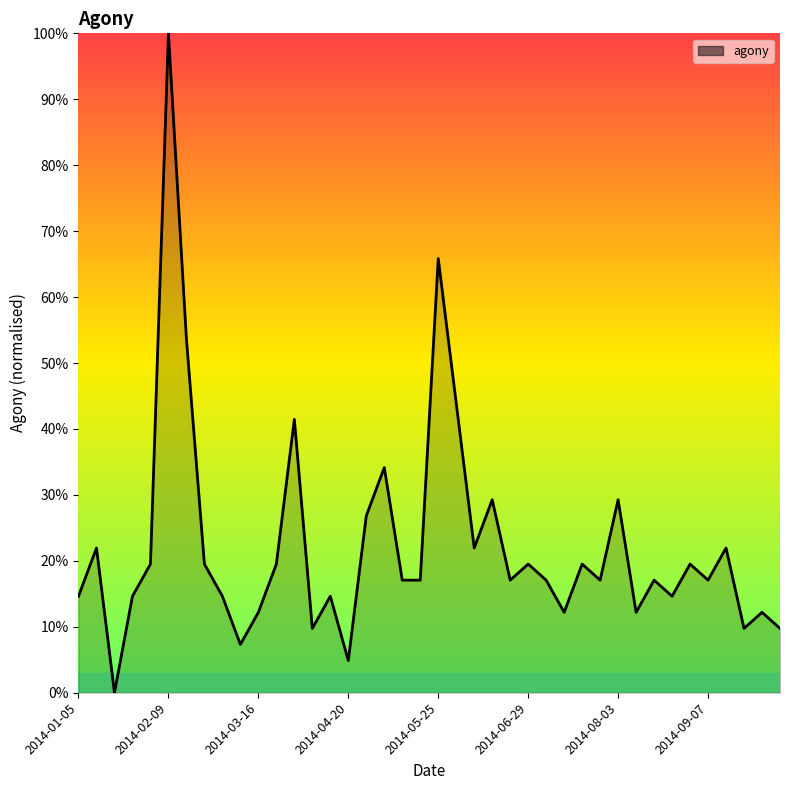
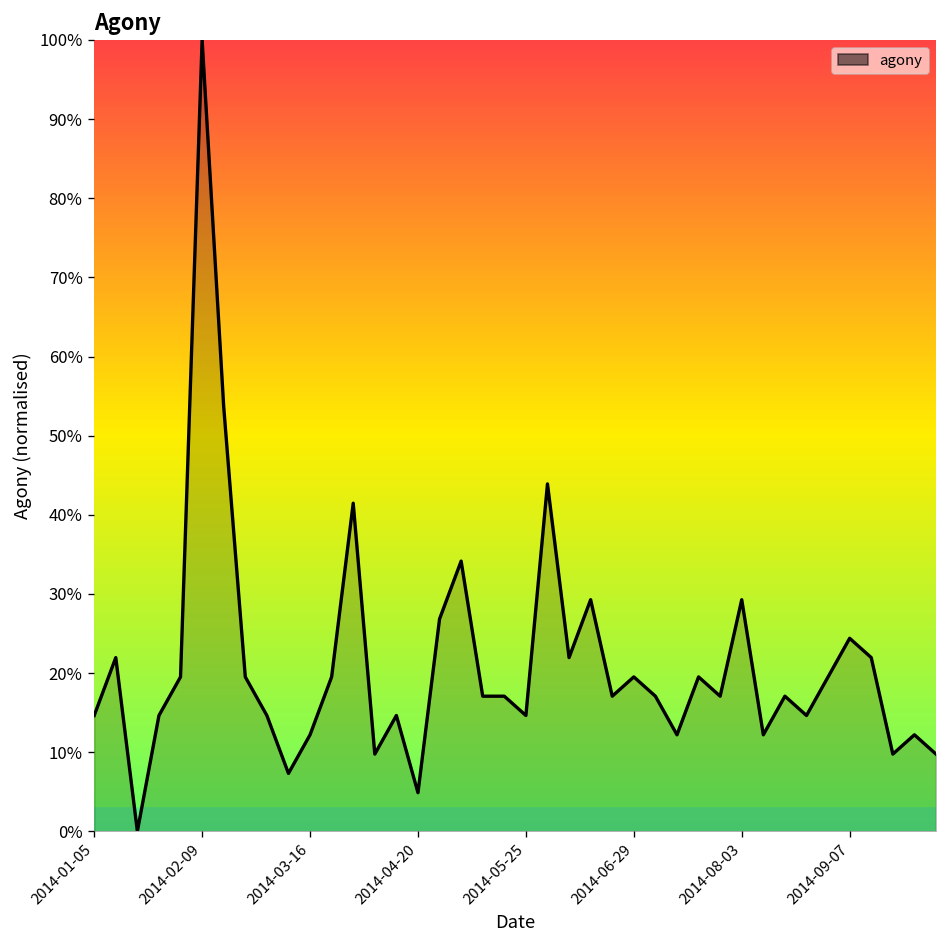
  {
    "2014-01-05": "15%",
    "2014-02-09": "100%",
    "2014-03-16": "12%",
    "2014-04-20": "5%",
-   "2014-05-25": "66%",
+   "2014-05-25": "15%",
    "2014-06-29": "20%",
    "2014-08-03": "29%",
-   "2014-09-07": "17%"
+   "2014-09-07": "24%"
  }
